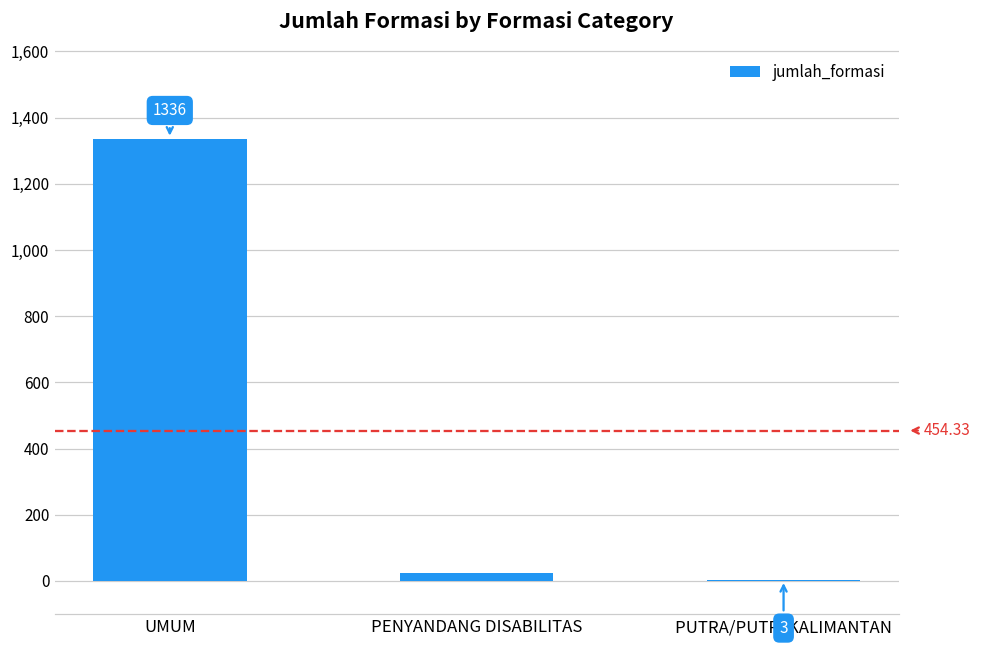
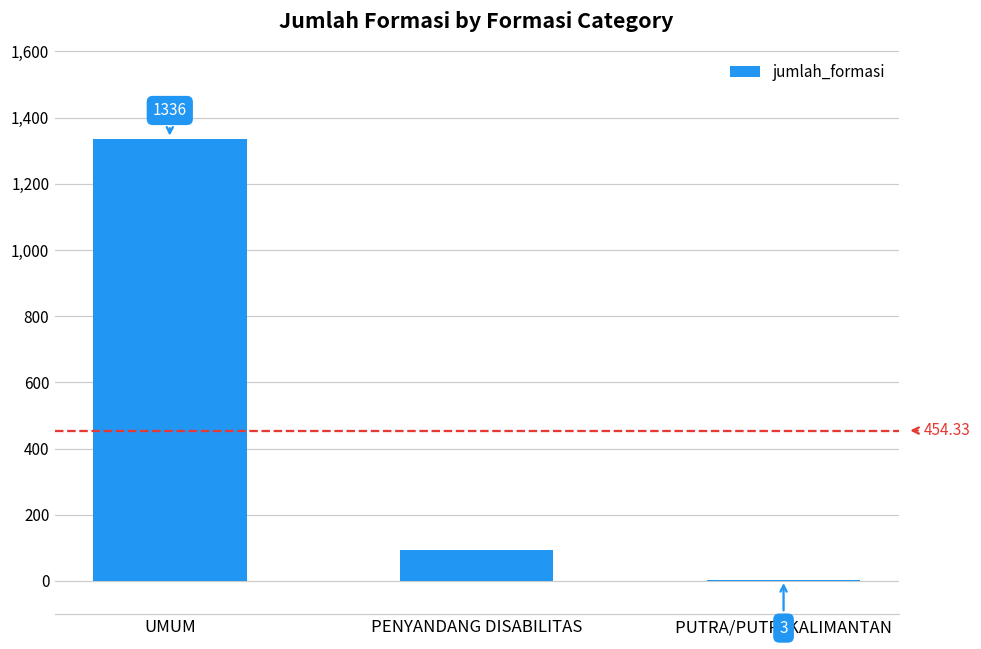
  {
-   "PENYANDANG DISABILITAS": 20
+   "PENYANDANG DISABILITAS": 90
  }
